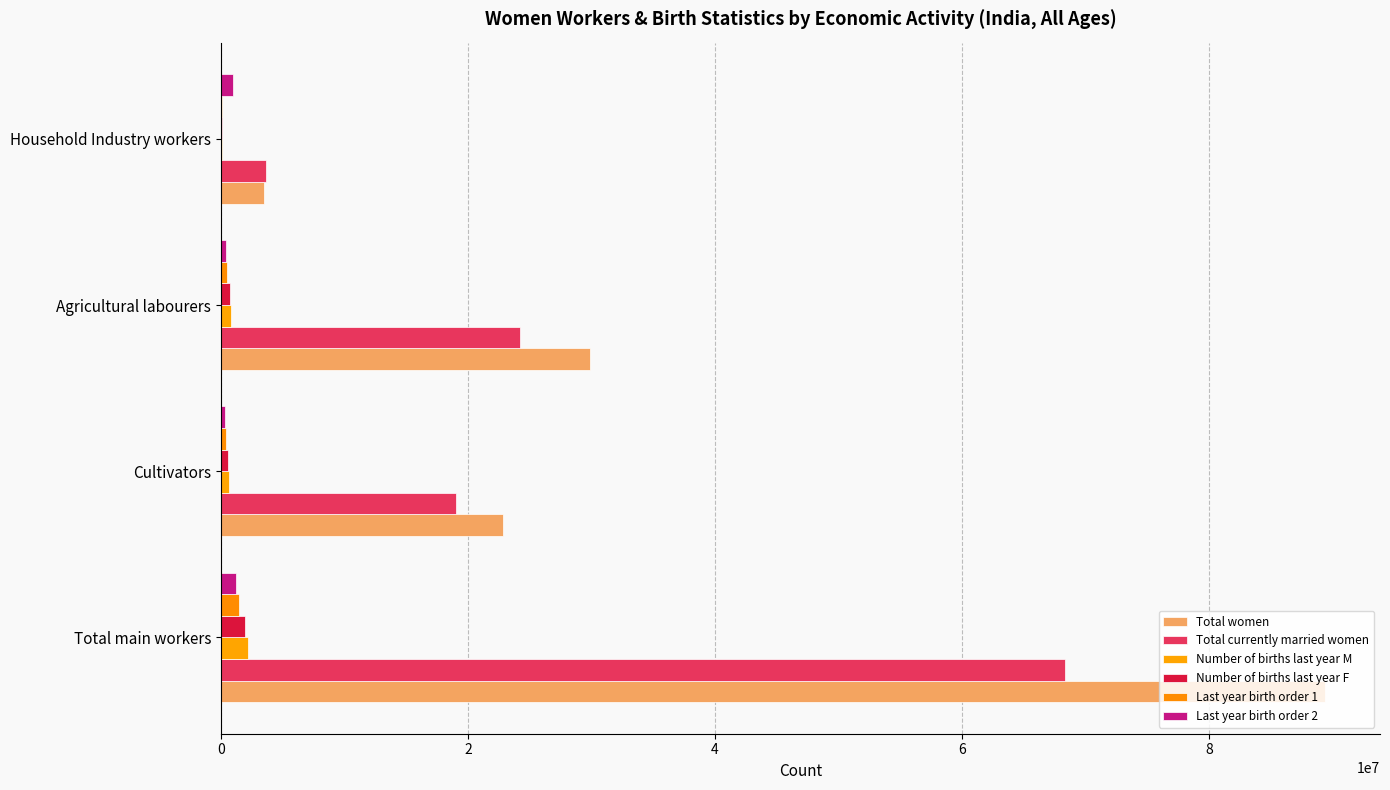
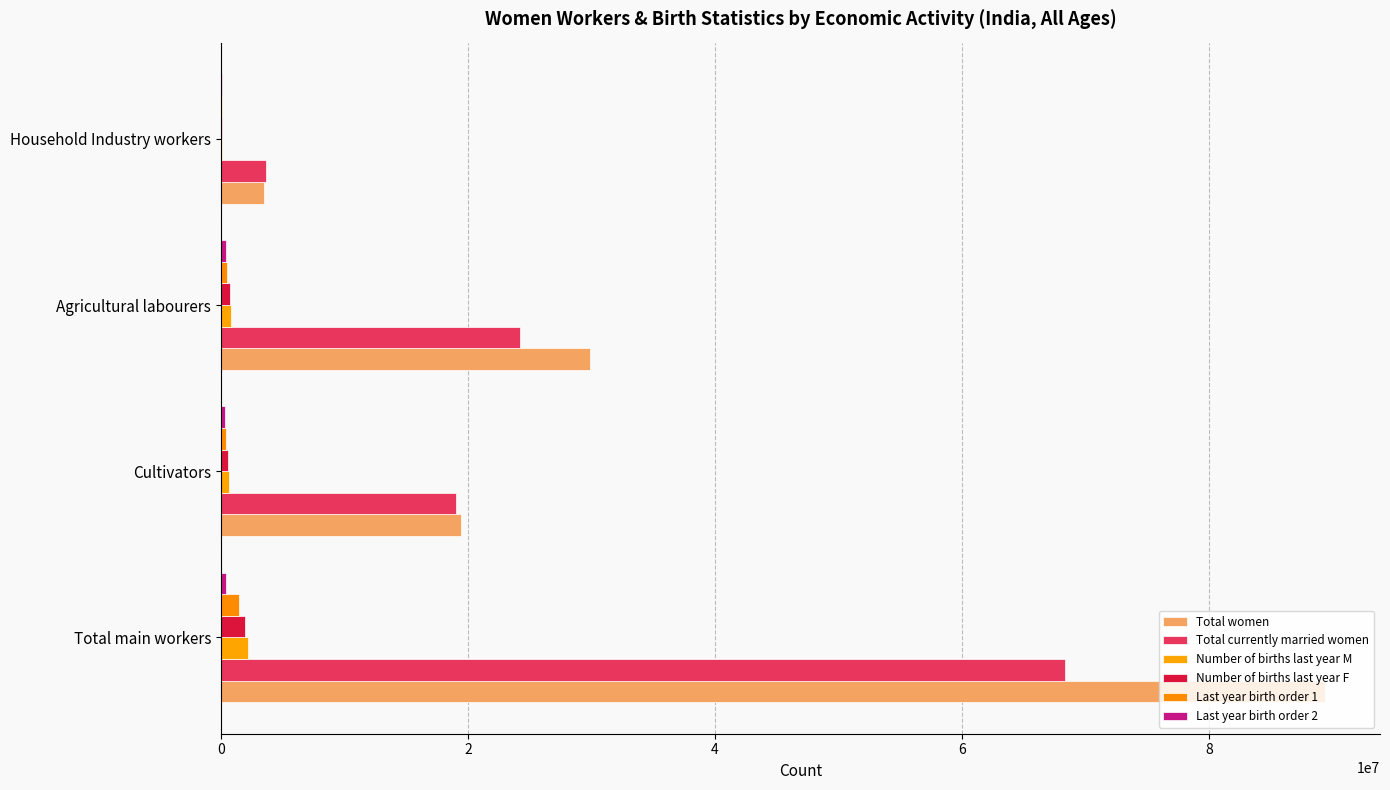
  {
    "Total women": {
      "Household Industry workers": 3500000,
      "Agricultural labourers": 29900000,
-     "Cultivators": 22900000
+     "Cultivators": 19500000
    },
    "Last year birth order 2": {
-     "Household Industry workers": 1000000,
+     "Household Industry workers": 100000,
      "Agricultural labourers": 500000,
      "Cultivators": 400000,
-     "Total main workers": 1200000
+     "Total main workers": 400000
    }
  }
